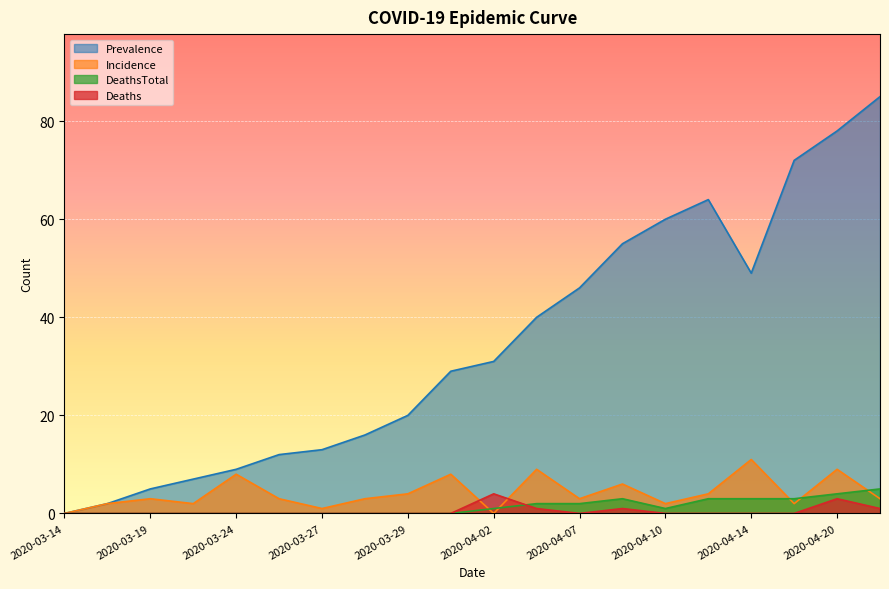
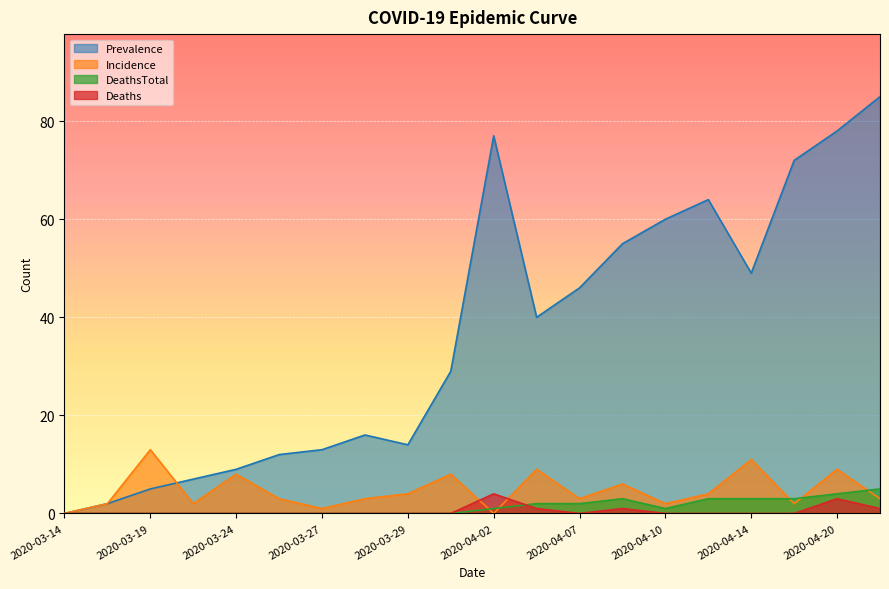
  {
    "Prevalence": {
      "2020-03-19": 5,
      "2020-03-24": 9,
      "2020-03-27": 13,
-     "2020-03-29": 20,
-     "2020-04-02": 31,
+     "2020-03-29": 14,
+     "2020-04-02": 77,
      "2020-04-07": 46,
      "2020-04-10": 60,
      "2020-04-14": 49,
      "2020-04-20": 78
    },
    "Incidence": {
-     "2020-03-19": 3,
+     "2020-03-19": 13,
      "2020-03-24": 8,
      "2020-03-27": 1,
      "2020-03-29": 4,
      "2020-04-02": 0,
      "2020-04-07": 3,
      "2020-04-10": 2,
      "2020-04-14": 11,
      "2020-04-20": 9
    },
    "DeathsTotal": {
      "2020-04-02": 1,
      "2020-04-07": 2,
      "2020-04-10": 1,
      "2020-04-14": 3,
      "2020-04-20": 4
    },
    "Deaths": {
      "2020-04-02": 4,
      "2020-04-07": 0,
      "2020-04-10": 0,
      "2020-04-14": 0,
      "2020-04-20": 3
    }
  }
